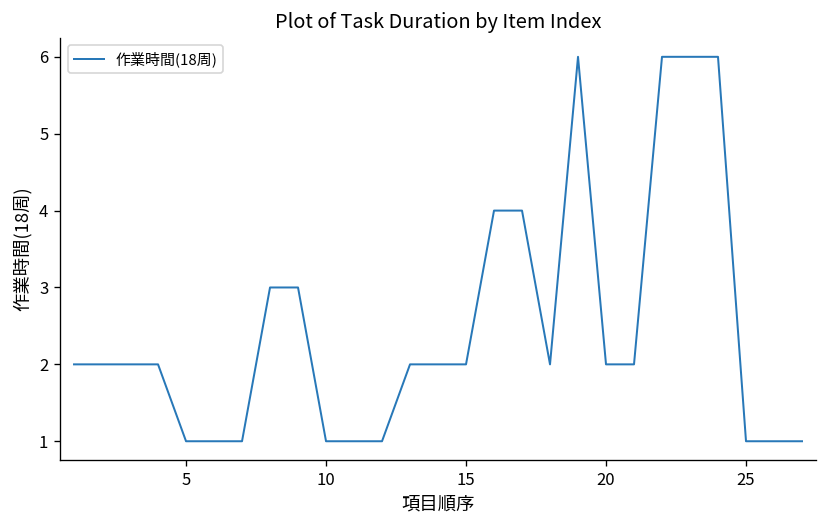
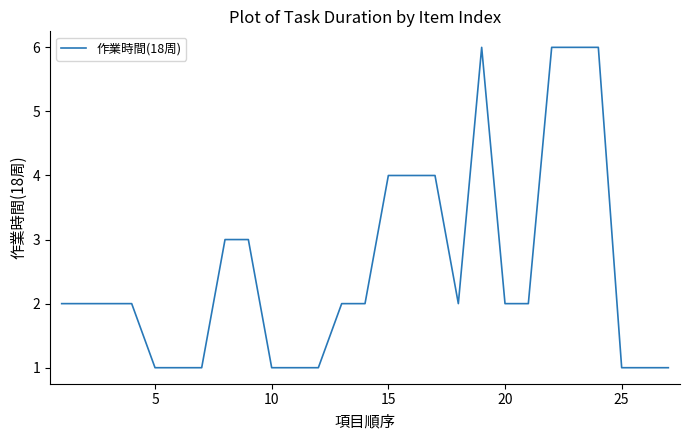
  {
    "5": 1,
    "10": 1,
-   "15": 2,
+   "15": 4,
    "20": 2,
    "25": 1
  }
